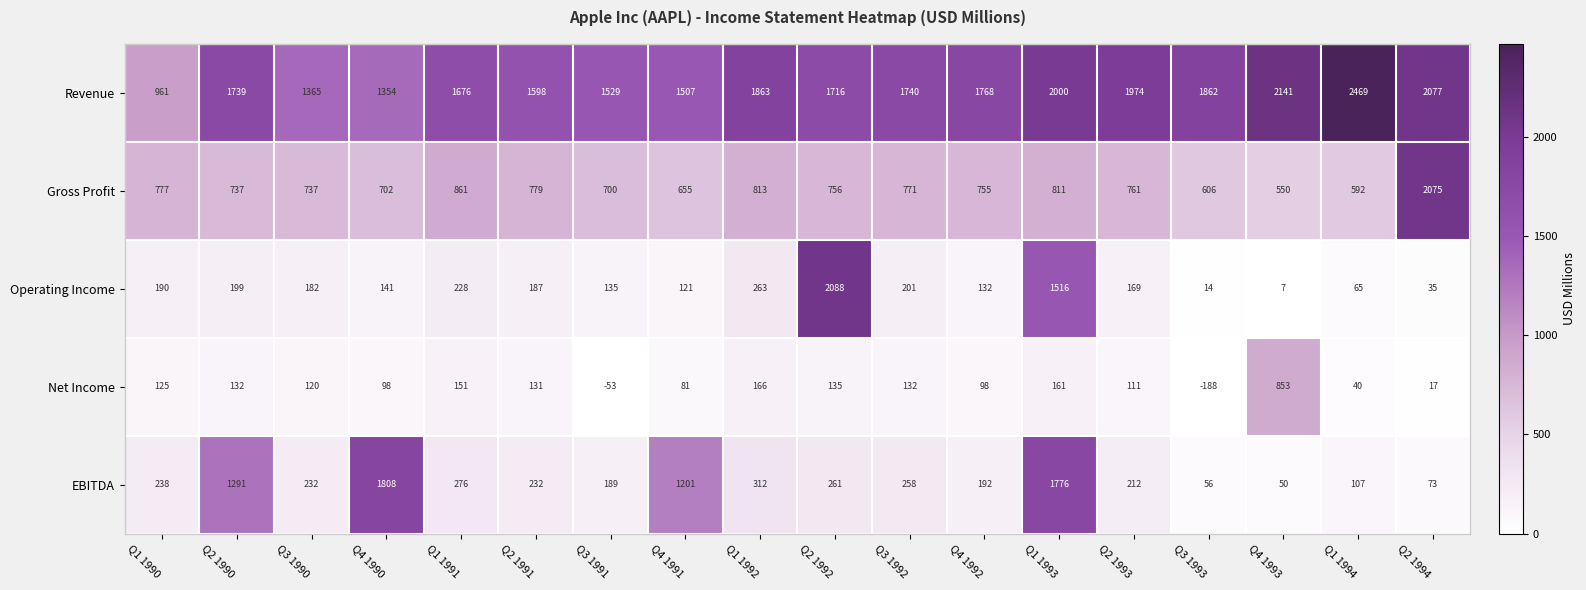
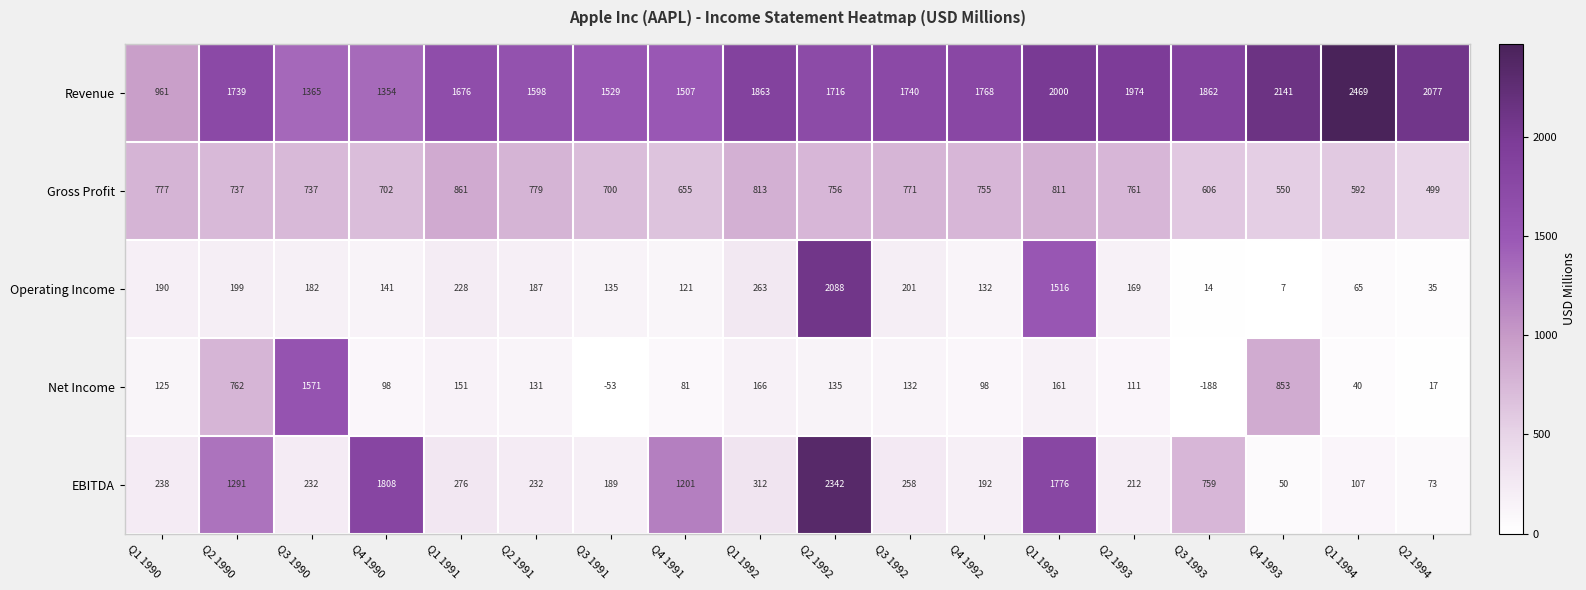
  {
    "Revenue": {
      "Q1 1990": 961,
      "Q2 1990": 1739,
      "Q3 1990": 1365,
      "Q4 1990": 1354,
      "Q1 1991": 1676,
      "Q2 1991": 1598,
      "Q3 1991": 1529,
      "Q4 1991": 1507,
      "Q1 1992": 1863,
      "Q2 1992": 1716,
      "Q3 1992": 1740,
      "Q4 1992": 1768,
      "Q1 1993": 2000,
      "Q2 1993": 1974,
      "Q3 1993": 1862,
      "Q4 1993": 2141,
      "Q1 1994": 2469,
      "Q2 1994": 2077
    },
    "Gross Profit": {
      "Q1 1990": 777,
      "Q2 1990": 737,
      "Q3 1990": 737,
      "Q4 1990": 702,
      "Q1 1991": 861,
      "Q2 1991": 779,
      "Q3 1991": 700,
      "Q4 1991": 655,
      "Q1 1992": 813,
      "Q2 1992": 756,
      "Q3 1992": 771,
      "Q4 1992": 755,
      "Q1 1993": 811,
      "Q2 1993": 761,
      "Q3 1993": 606,
      "Q4 1993": 550,
      "Q1 1994": 592,
-     "Q2 1994": 2075
+     "Q2 1994": 499
    },
    "Operating Income": {
      "Q1 1990": 190,
      "Q2 1990": 199,
      "Q3 1990": 182,
      "Q4 1990": 141,
      "Q1 1991": 228,
      "Q2 1991": 187,
      "Q3 1991": 135,
      "Q4 1991": 121,
      "Q1 1992": 263,
      "Q2 1992": 2088,
      "Q3 1992": 201,
      "Q4 1992": 132,
      "Q1 1993": 1516,
      "Q2 1993": 169,
      "Q3 1993": 14,
      "Q4 1993": 7,
      "Q1 1994": 65,
      "Q2 1994": 35
    },
    "Net Income": {
      "Q1 1990": 125,
-     "Q2 1990": 132,
-     "Q3 1990": 120,
+     "Q2 1990": 762,
+     "Q3 1990": 1571,
      "Q4 1990": 98,
      "Q1 1991": 151,
      "Q2 1991": 131,
      "Q3 1991": -53,
      "Q4 1991": 81,
      "Q1 1992": 166,
      "Q2 1992": 135,
      "Q3 1992": 132,
      "Q4 1992": 98,
      "Q1 1993": 161,
      "Q2 1993": 111,
      "Q3 1993": -188,
      "Q4 1993": 853,
      "Q1 1994": 40,
      "Q2 1994": 17
    },
    "EBITDA": {
      "Q1 1990": 238,
      "Q2 1990": 1291,
      "Q3 1990": 232,
      "Q4 1990": 1808,
      "Q1 1991": 276,
      "Q2 1991": 232,
      "Q3 1991": 189,
      "Q4 1991": 1201,
      "Q1 1992": 312,
-     "Q2 1992": 261,
+     "Q2 1992": 2342,
      "Q3 1992": 258,
      "Q4 1992": 192,
      "Q1 1993": 1776,
      "Q2 1993": 212,
-     "Q3 1993": 56,
+     "Q3 1993": 759,
      "Q4 1993": 50,
      "Q1 1994": 107,
      "Q2 1994": 73
    }
  }
